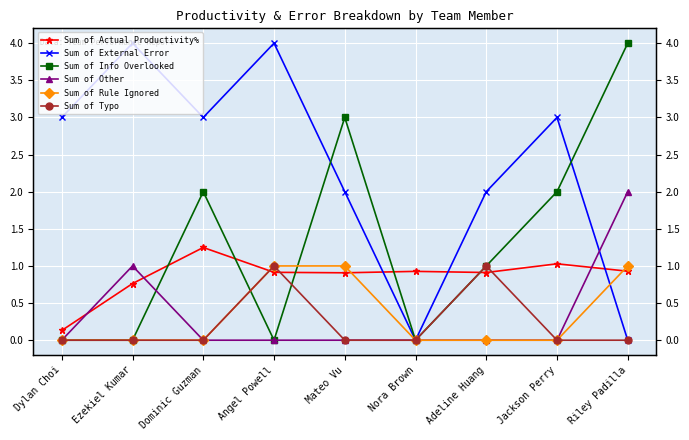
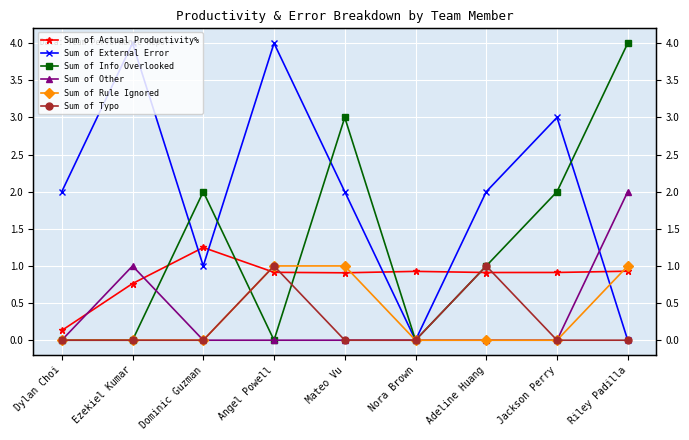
  {
    "Sum of Actual Productivity%": {
      "Dylan Choi": 0.1,
      "Ezekiel Kumar": 0.8,
      "Dominic Guzman": 1.2,
      "Angel Powell": 0.9,
      "Mateo Vu": 0.9,
      "Nora Brown": 0.9,
      "Adeline Huang": 0.9,
-     "Jackson Perry": 1.0,
+     "Jackson Perry": 0.9,
      "Riley Padilla": 0.9
    },
    "Sum of External Error": {
-     "Dylan Choi": 3,
-     "Dominic Guzman": 3,
+     "Dylan Choi": 2,
+     "Dominic Guzman": 1,
      "Angel Powell": 4,
      "Mateo Vu": 2,
      "Adeline Huang": 2,
      "Jackson Perry": 3
    },
    "Sum of Info Overlooked": {
      "Dominic Guzman": 2.0,
      "Mateo Vu": 3.0,
      "Jackson Perry": 2.0,
      "Riley Padilla": 4.0
    },
    "Sum of Other": {
      "Ezekiel Kumar": 1.0,
      "Riley Padilla": 2.0
    },
    "Sum of Rule Ignored": {
      "Mateo Vu": 1.0,
      "Riley Padilla": 1.0
    }
  }
